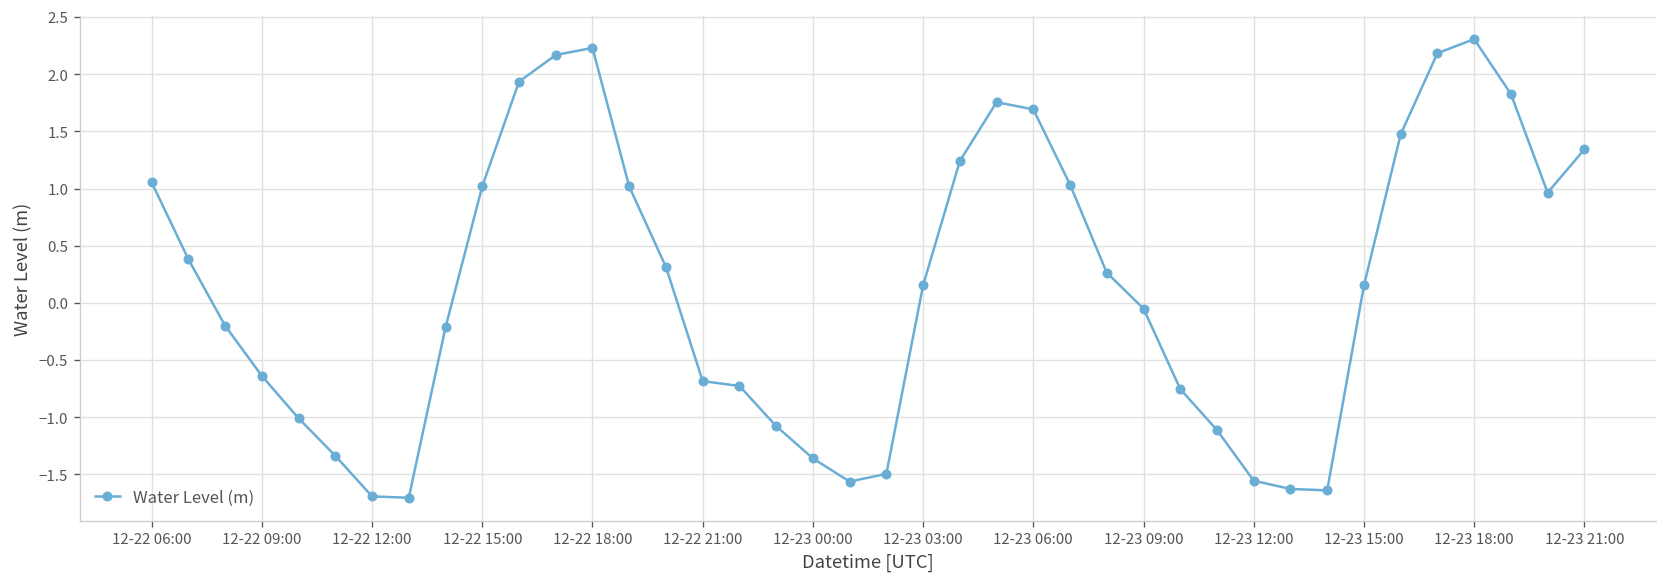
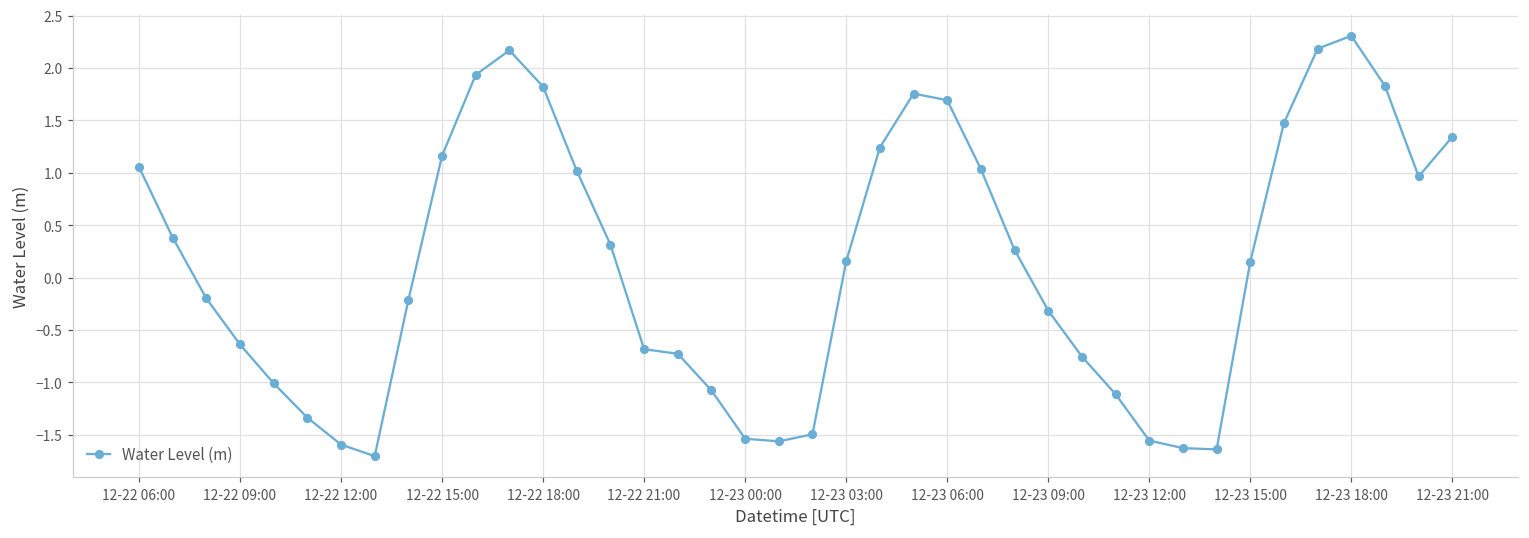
  {
    "12-22 06:00": 1.1,
    "12-22 09:00": -0.6,
-   "12-22 12:00": -1.7,
-   "12-22 15:00": 1.0,
-   "12-22 18:00": 2.2,
+   "12-22 12:00": -1.6,
+   "12-22 15:00": 1.2,
+   "12-22 18:00": 1.8,
    "12-22 21:00": -0.7,
-   "12-23 00:00": -1.4,
+   "12-23 00:00": -1.5,
    "12-23 03:00": 0.2,
    "12-23 06:00": 1.7,
-   "12-23 09:00": 0.0,
+   "12-23 09:00": -0.3,
    "12-23 12:00": -1.6,
    "12-23 15:00": 0.2,
    "12-23 18:00": 2.3,
    "12-23 21:00": 1.3
  }
